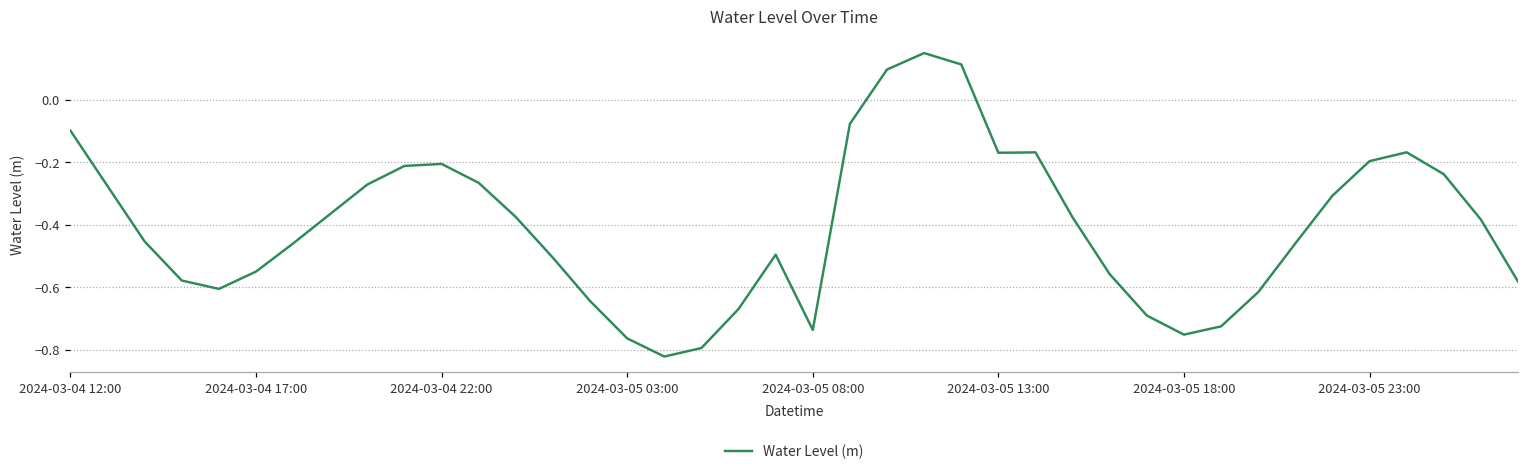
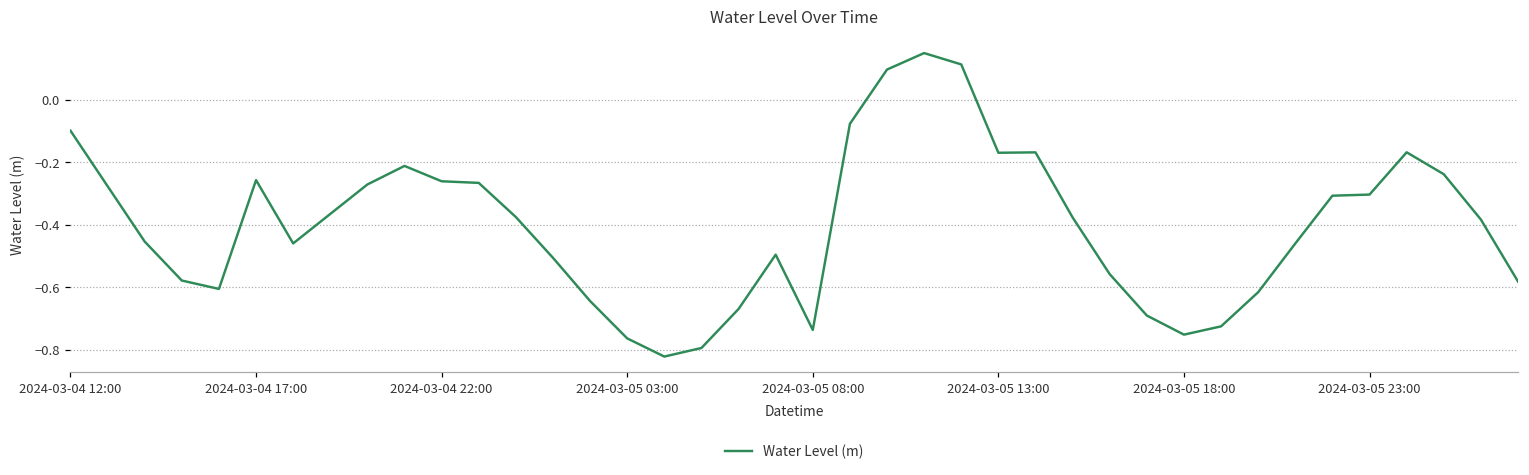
  {
    "2024-03-04 12:00": -0.10,
-   "2024-03-04 17:00": -0.55,
-   "2024-03-04 22:00": -0.20,
+   "2024-03-04 17:00": -0.26,
+   "2024-03-04 22:00": -0.26,
    "2024-03-05 03:00": -0.76,
    "2024-03-05 08:00": -0.74,
    "2024-03-05 13:00": -0.17,
    "2024-03-05 18:00": -0.75,
-   "2024-03-05 23:00": -0.20
+   "2024-03-05 23:00": -0.30
  }
